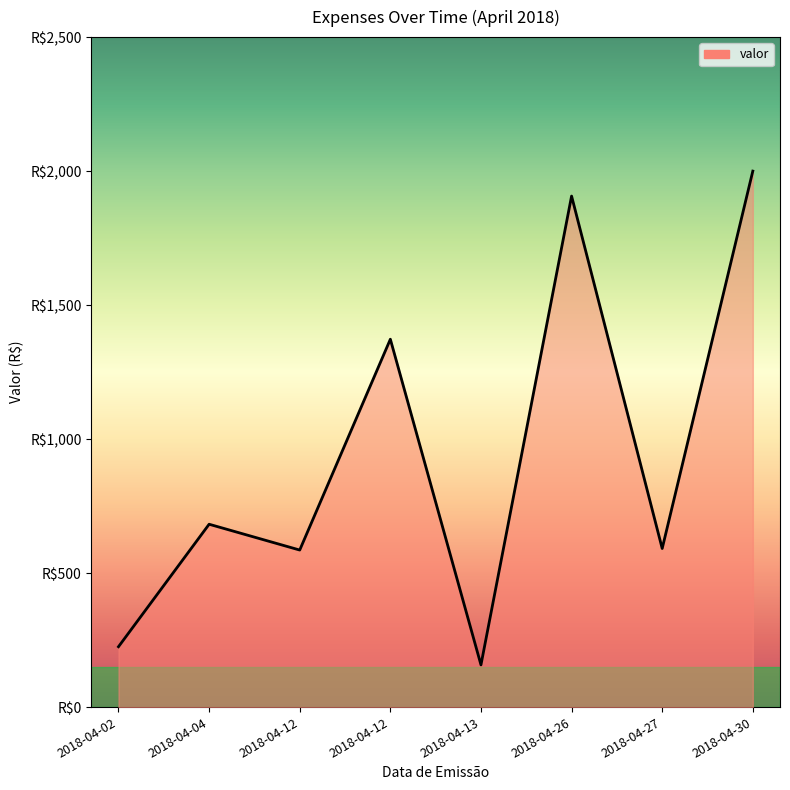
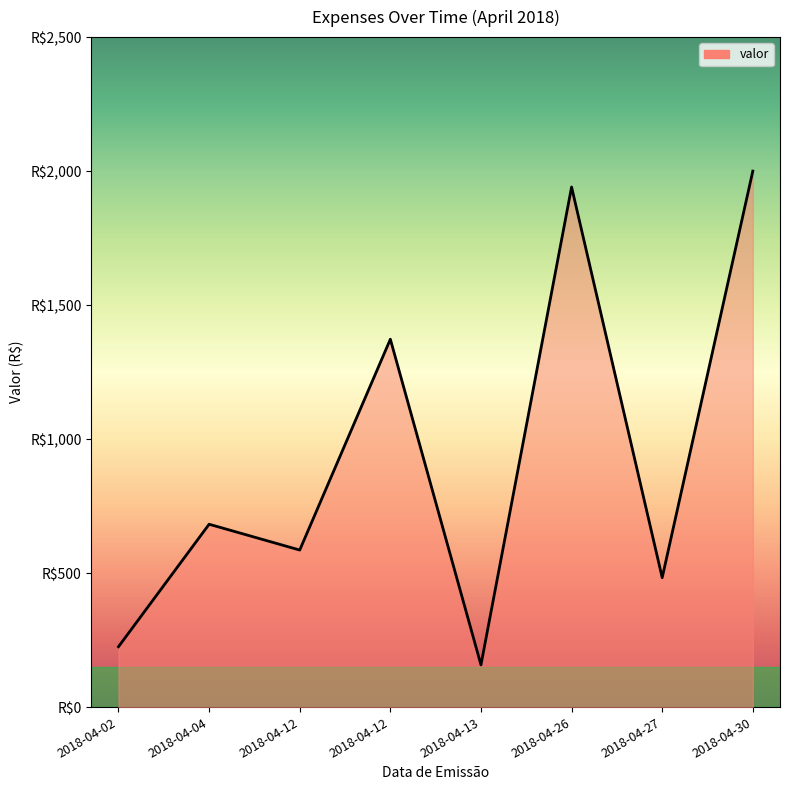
  {
    "2018-04-02": "R$230",
    "2018-04-04": "R$680",
    "2018-04-13": "R$160",
-   "2018-04-26": "R$1,910",
-   "2018-04-27": "R$590",
+   "2018-04-26": "R$1,940",
+   "2018-04-27": "R$480",
    "2018-04-30": "R$2,000"
  }
